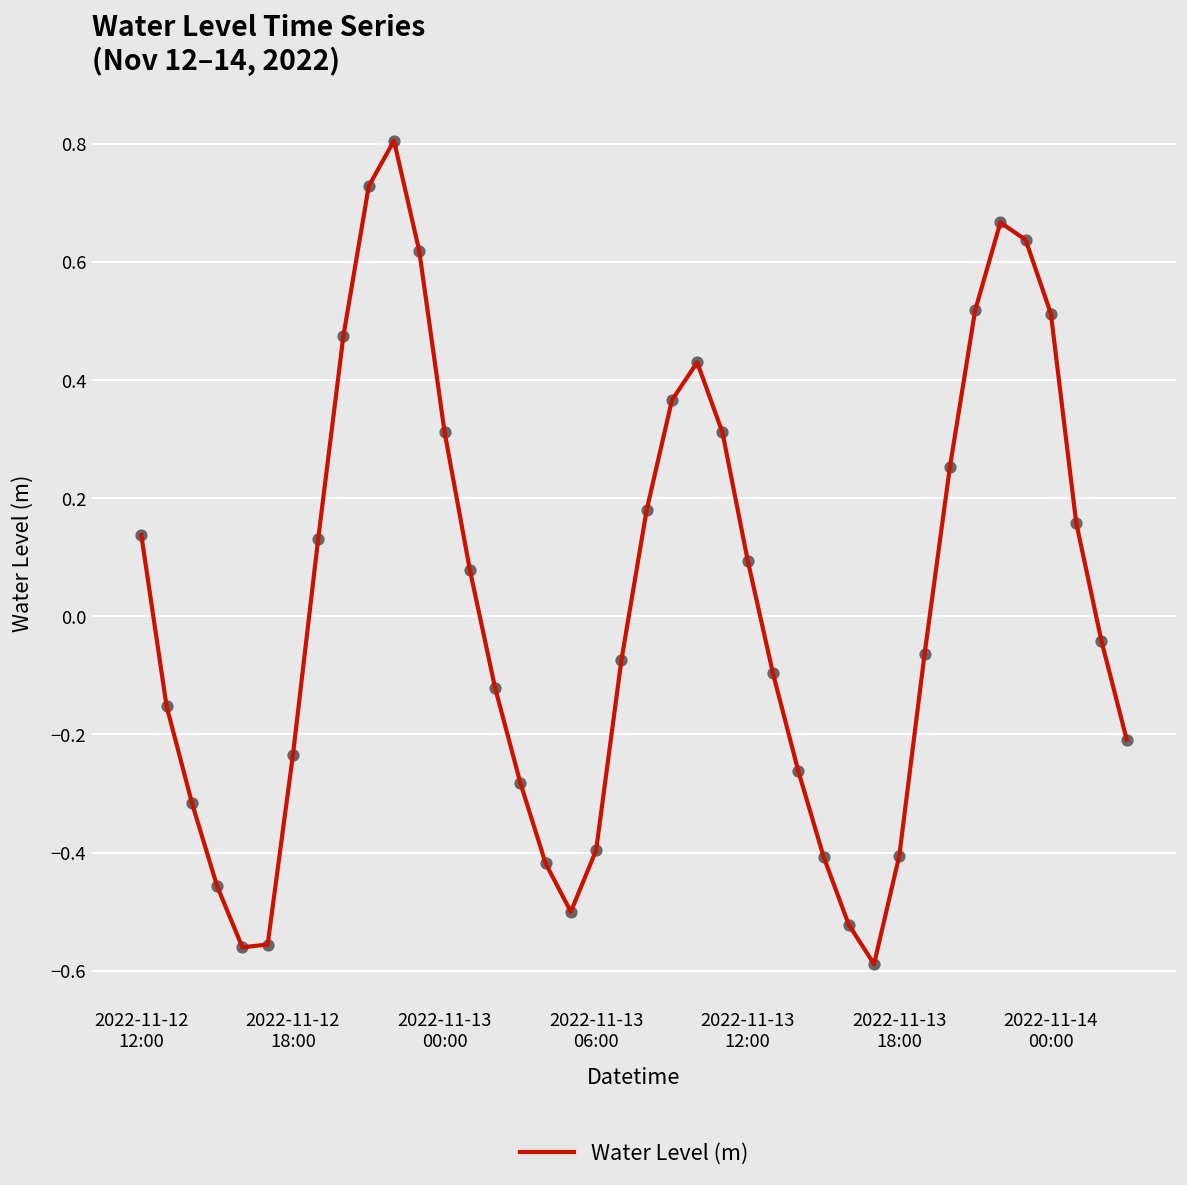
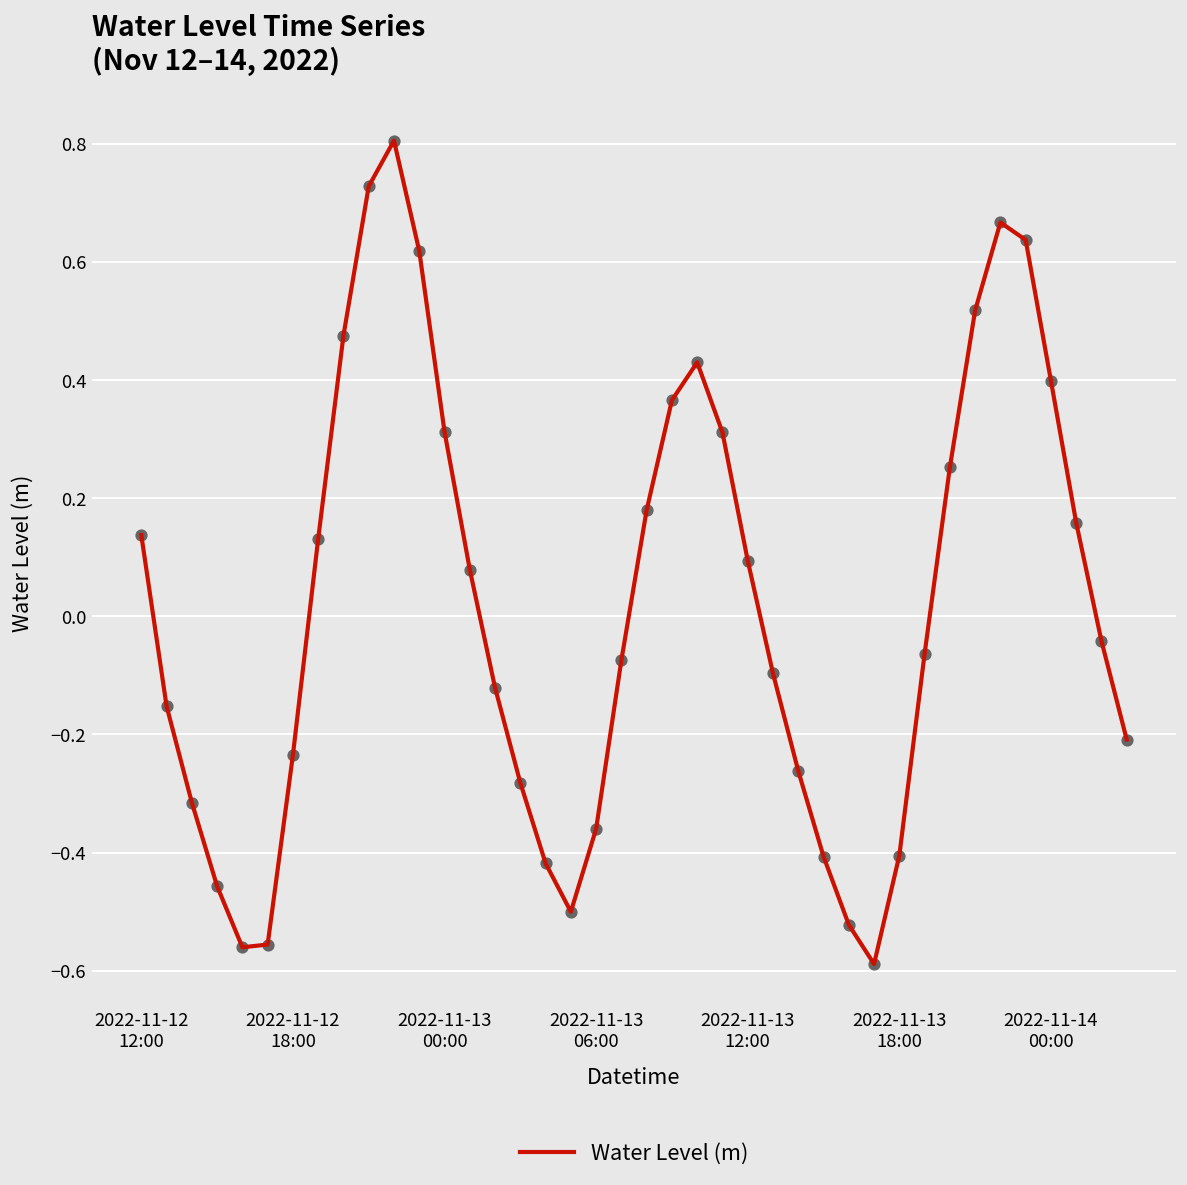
  {
    "2022-11-12 12:00": 0.14,
    "2022-11-12 18:00": -0.23,
    "2022-11-13 00:00": 0.31,
-   "2022-11-13 06:00": -0.40,
+   "2022-11-13 06:00": -0.36,
    "2022-11-13 12:00": 0.09,
    "2022-11-13 18:00": -0.40,
-   "2022-11-14 00:00": 0.51
+   "2022-11-14 00:00": 0.40
  }
